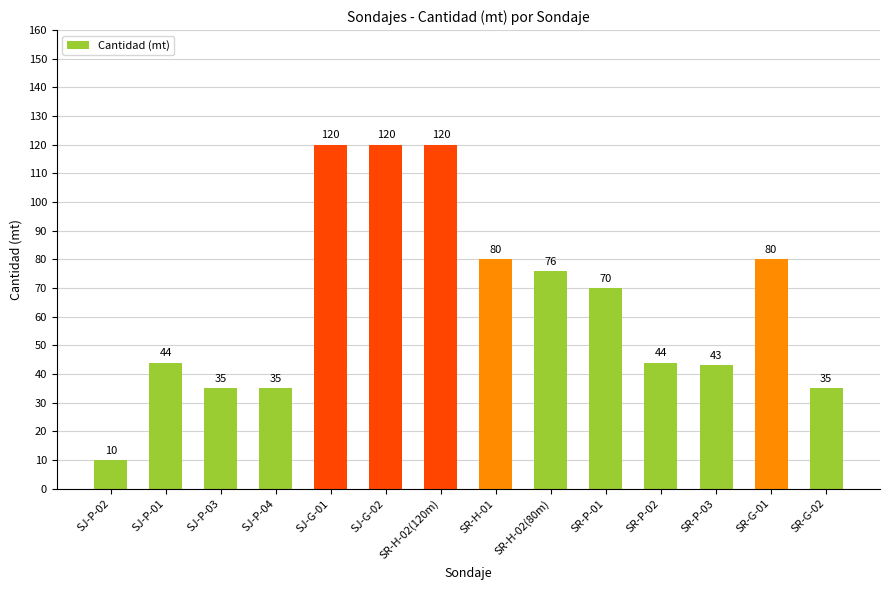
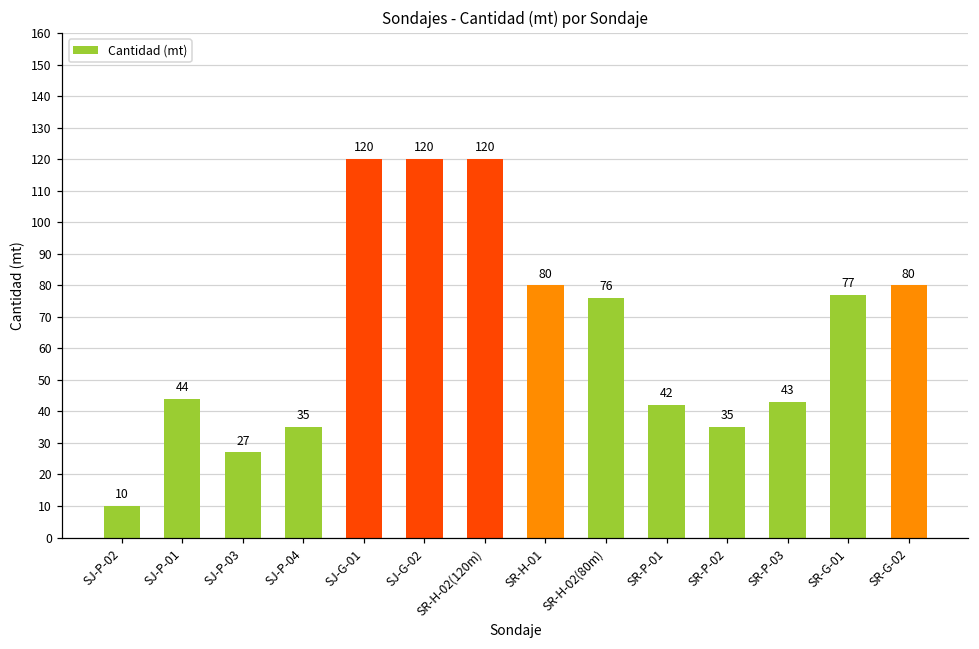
  {
    "SJ-P-02": 10,
    "SJ-P-01": 44,
-   "SJ-P-03": 35,
+   "SJ-P-03": 27,
    "SJ-P-04": 35,
    "SJ-G-01": 120,
    "SJ-G-02": 120,
    "SR-H-02(120m)": 120,
    "SR-H-01": 80,
    "SR-H-02(80m)": 76,
-   "SR-P-01": 70,
-   "SR-P-02": 44,
+   "SR-P-01": 42,
+   "SR-P-02": 35,
    "SR-P-03": 43,
-   "SR-G-01": 80,
-   "SR-G-02": 35
+   "SR-G-01": 77,
+   "SR-G-02": 80
  }
